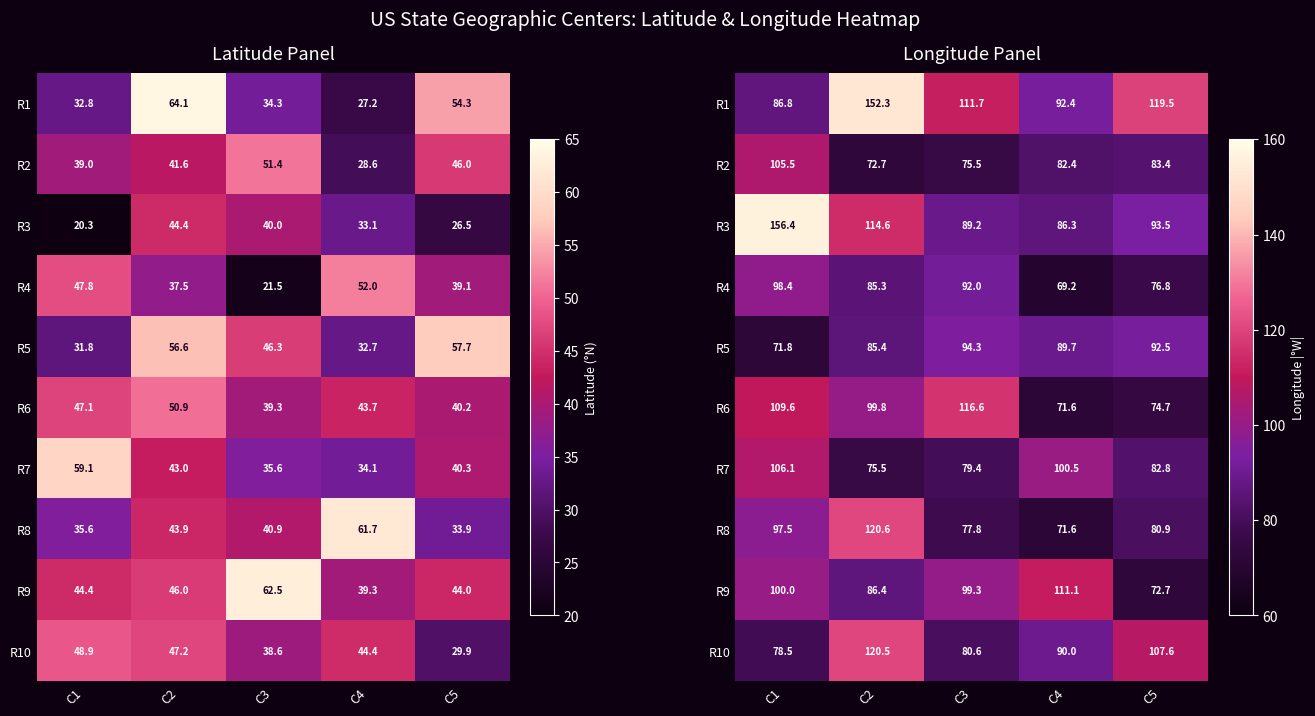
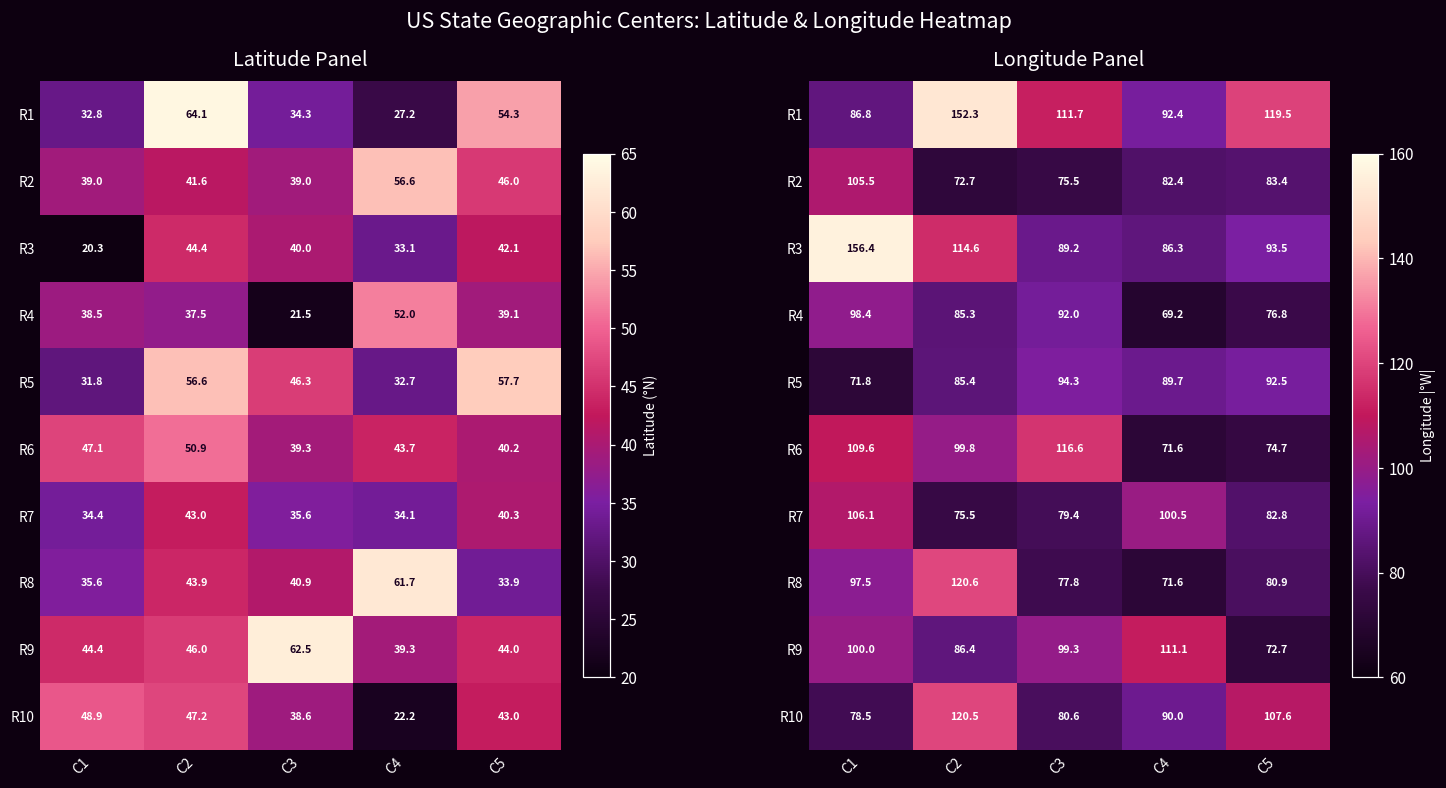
  {
    "Latitude Panel": {
      "R1": {
        "C1": 32.8,
        "C2": 64.1,
        "C3": 34.3,
        "C4": 27.2,
        "C5": 54.3
      },
      "R2": {
        "C1": 39.0,
        "C2": 41.6,
-       "C3": 51.4,
-       "C4": 28.6,
+       "C3": 39.0,
+       "C4": 56.6,
        "C5": 46.0
      },
      "R3": {
        "C1": 20.3,
        "C2": 44.4,
        "C3": 40.0,
        "C4": 33.1,
-       "C5": 26.5
+       "C5": 42.1
      },
      "R4": {
-       "C1": 47.8,
+       "C1": 38.5,
        "C2": 37.5,
        "C3": 21.5,
        "C4": 52.0,
        "C5": 39.1
      },
      "R5": {
        "C1": 31.8,
        "C2": 56.6,
        "C3": 46.3,
        "C4": 32.7,
        "C5": 57.7
      },
      "R6": {
        "C1": 47.1,
        "C2": 50.9,
        "C3": 39.3,
        "C4": 43.7,
        "C5": 40.2
      },
      "R7": {
-       "C1": 59.1,
+       "C1": 34.4,
        "C2": 43.0,
        "C3": 35.6,
        "C4": 34.1,
        "C5": 40.3
      },
      "R8": {
        "C1": 35.6,
        "C2": 43.9,
        "C3": 40.9,
        "C4": 61.7,
        "C5": 33.9
      },
      "R9": {
        "C1": 44.4,
        "C2": 46.0,
        "C3": 62.5,
        "C4": 39.3,
        "C5": 44.0
      },
      "R10": {
        "C1": 48.9,
        "C2": 47.2,
        "C3": 38.6,
-       "C4": 44.4,
-       "C5": 29.9
+       "C4": 22.2,
+       "C5": 43.0
      }
    },
    "Longitude Panel": {
      "R1": {
        "C1": 86.8,
        "C2": 152.3,
        "C3": 111.7,
        "C4": 92.4,
        "C5": 119.5
      },
      "R2": {
        "C1": 105.5,
        "C2": 72.7,
        "C3": 75.5,
        "C4": 82.4,
        "C5": 83.4
      },
      "R3": {
        "C1": 156.4,
        "C2": 114.6,
        "C3": 89.2,
        "C4": 86.3,
        "C5": 93.5
      },
      "R4": {
        "C1": 98.4,
        "C2": 85.3,
        "C3": 92.0,
        "C4": 69.2,
        "C5": 76.8
      },
      "R5": {
        "C1": 71.8,
        "C2": 85.4,
        "C3": 94.3,
        "C4": 89.7,
        "C5": 92.5
      },
      "R6": {
        "C1": 109.6,
        "C2": 99.8,
        "C3": 116.6,
        "C4": 71.6,
        "C5": 74.7
      },
      "R7": {
        "C1": 106.1,
        "C2": 75.5,
        "C3": 79.4,
        "C4": 100.5,
        "C5": 82.8
      },
      "R8": {
        "C1": 97.5,
        "C2": 120.6,
        "C3": 77.8,
        "C4": 71.6,
        "C5": 80.9
      },
      "R9": {
        "C1": 100.0,
        "C2": 86.4,
        "C3": 99.3,
        "C4": 111.1,
        "C5": 72.7
      },
      "R10": {
        "C1": 78.5,
        "C2": 120.5,
        "C3": 80.6,
        "C4": 90.0,
        "C5": 107.6
      }
    }
  }
